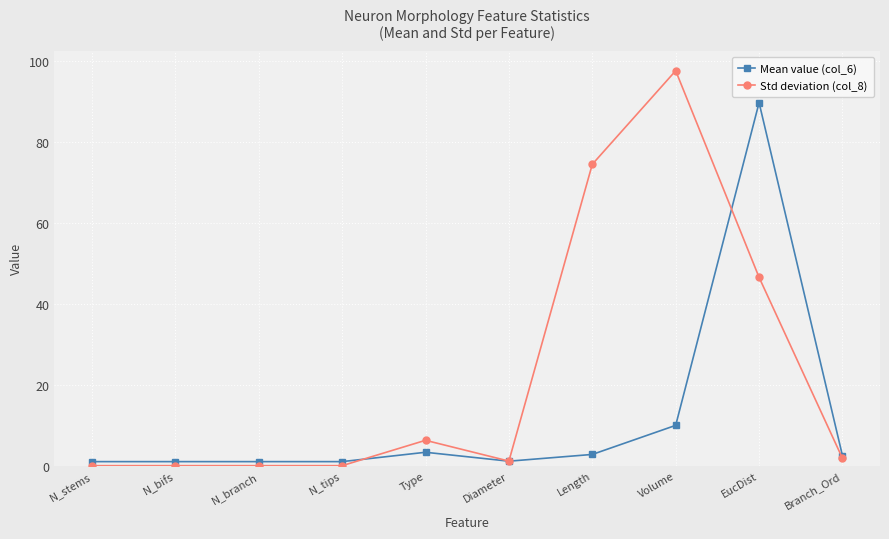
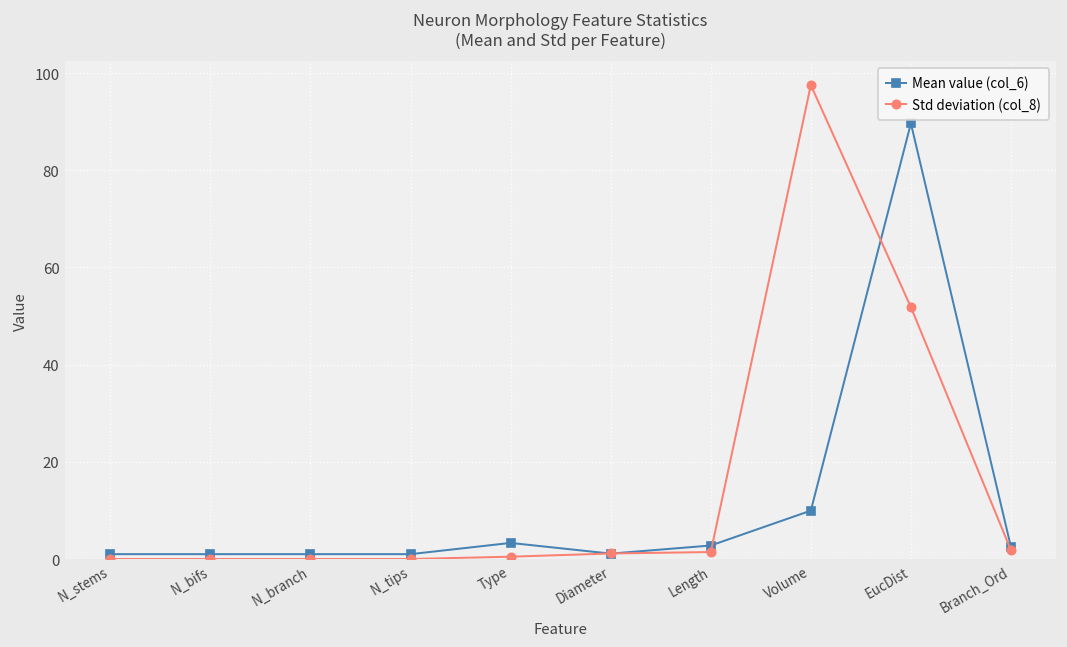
  {
    "Mean value (col_6)": {
      "N_stems": 1,
      "N_bifs": 1,
      "N_branch": 1,
      "N_tips": 1,
      "Type": 3,
      "Length": 3,
      "Volume": 10,
      "EucDist": 90,
      "Branch_Ord": 2
    },
    "Std deviation (col_8)": {
      "N_stems": 0,
      "N_bifs": 0,
      "N_branch": 0,
      "N_tips": 0,
-     "Type": 6,
-     "Length": 74,
+     "Type": 0,
+     "Length": 1,
      "Volume": 98,
-     "EucDist": 47,
+     "EucDist": 52,
      "Branch_Ord": 2
    }
  }
